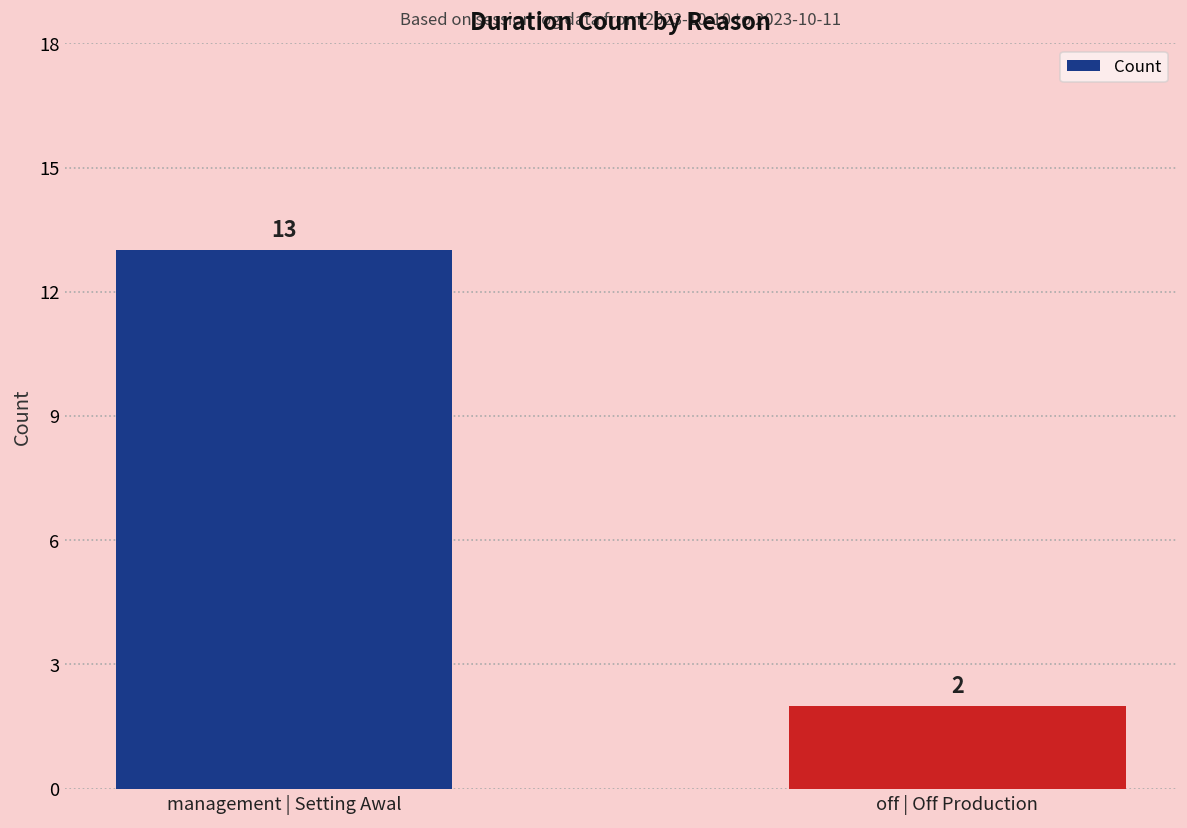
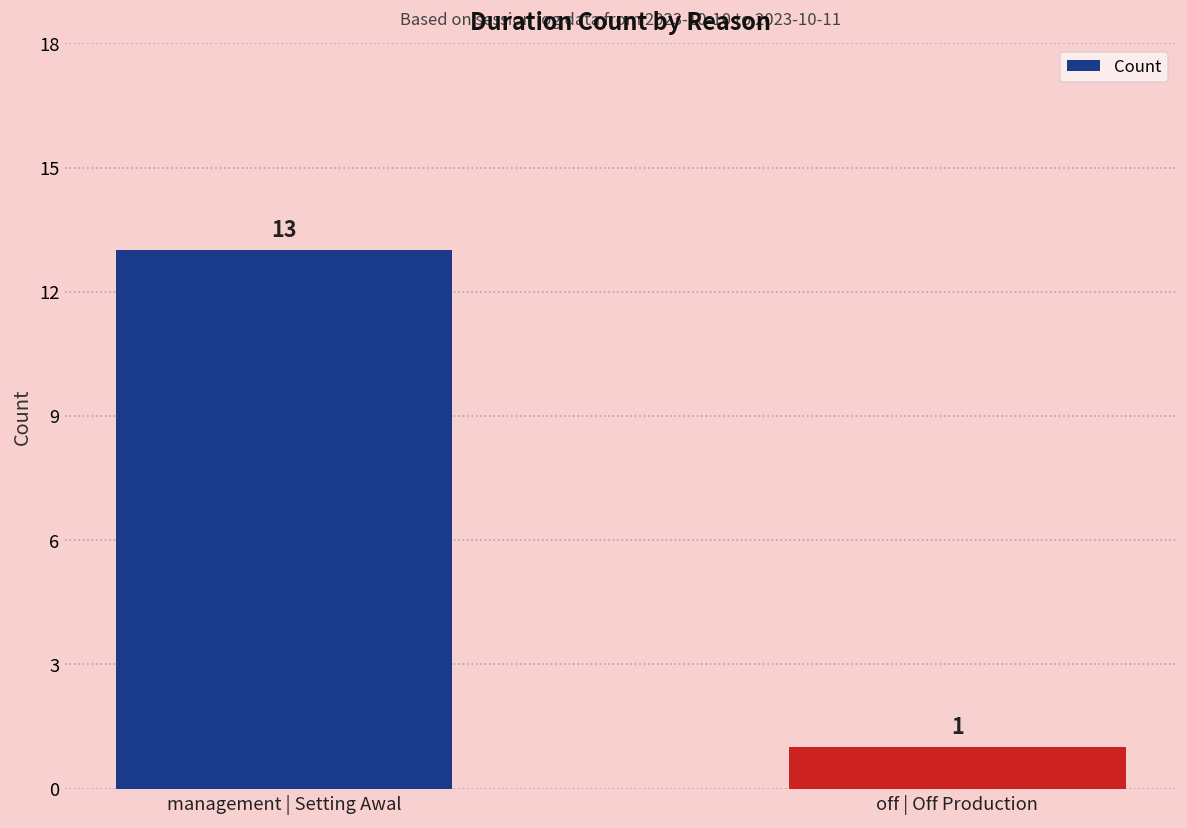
  {
    "management | Setting Awal": 13,
-   "off | Off Production": 2
+   "off | Off Production": 1
  }
